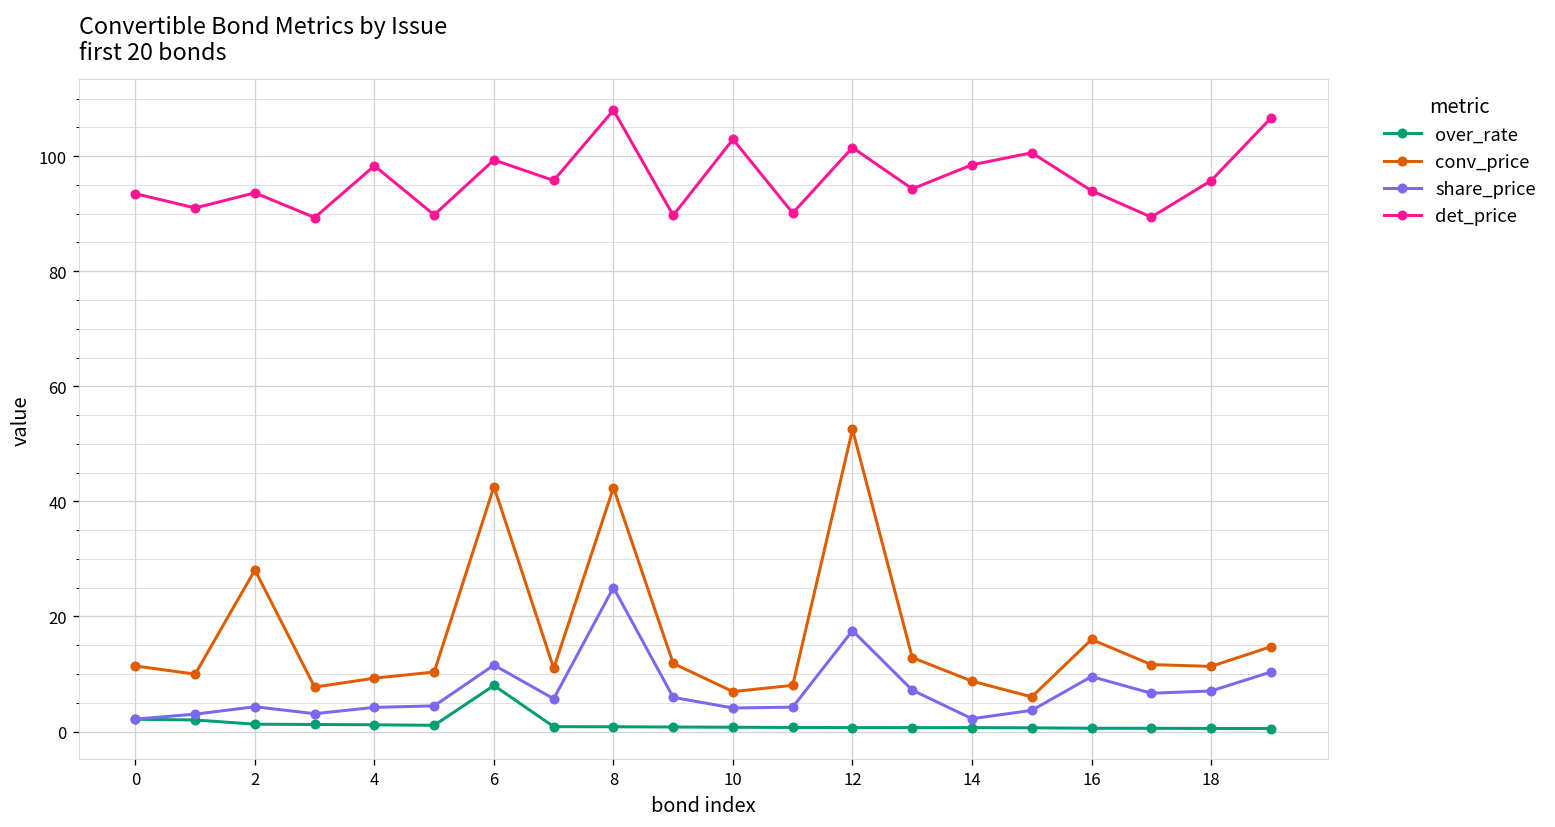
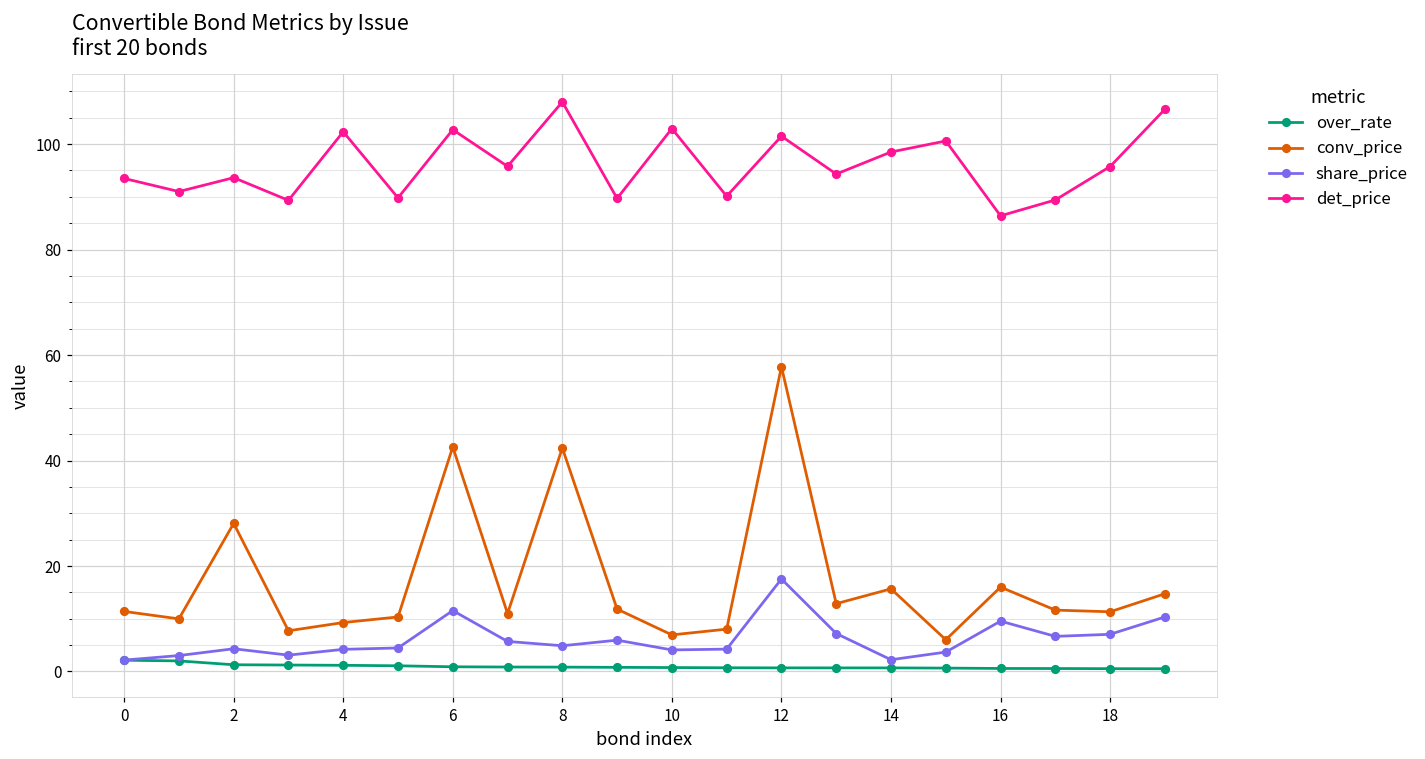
  {
    "over_rate": {
      "2": 1,
      "4": 1,
-     "6": 8,
+     "6": 1,
      "8": 1,
      "10": 1,
      "12": 1,
      "14": 1,
      "16": 1,
      "18": 1
    },
    "conv_price": {
      "0": 11,
      "2": 28,
      "4": 9,
      "6": 43,
      "8": 42,
      "10": 7,
-     "12": 53,
-     "14": 9,
+     "12": 58,
+     "14": 16,
      "16": 16,
      "18": 11
    },
    "share_price": {
      "2": 4,
      "4": 4,
      "6": 12,
-     "8": 25,
+     "8": 5,
      "10": 4,
      "12": 18,
      "14": 2,
      "16": 10,
      "18": 7
    },
    "det_price": {
      "0": 93,
      "2": 94,
-     "4": 98,
-     "6": 99,
+     "4": 102,
+     "6": 103,
      "8": 108,
      "10": 103,
      "12": 102,
      "14": 99,
-     "16": 94,
+     "16": 86,
      "18": 96
    }
  }
